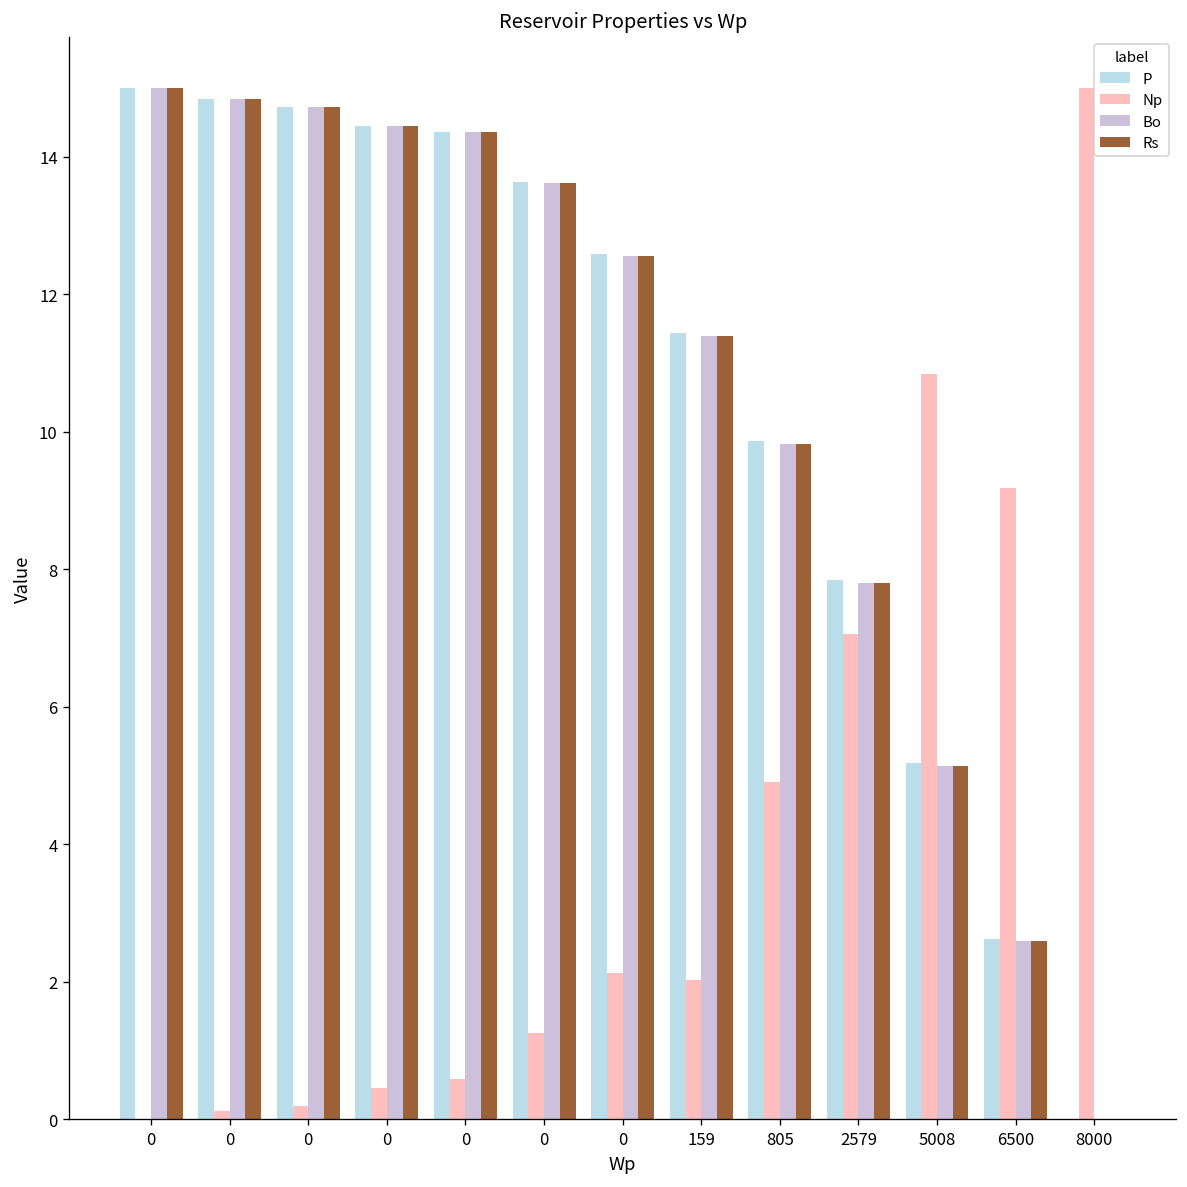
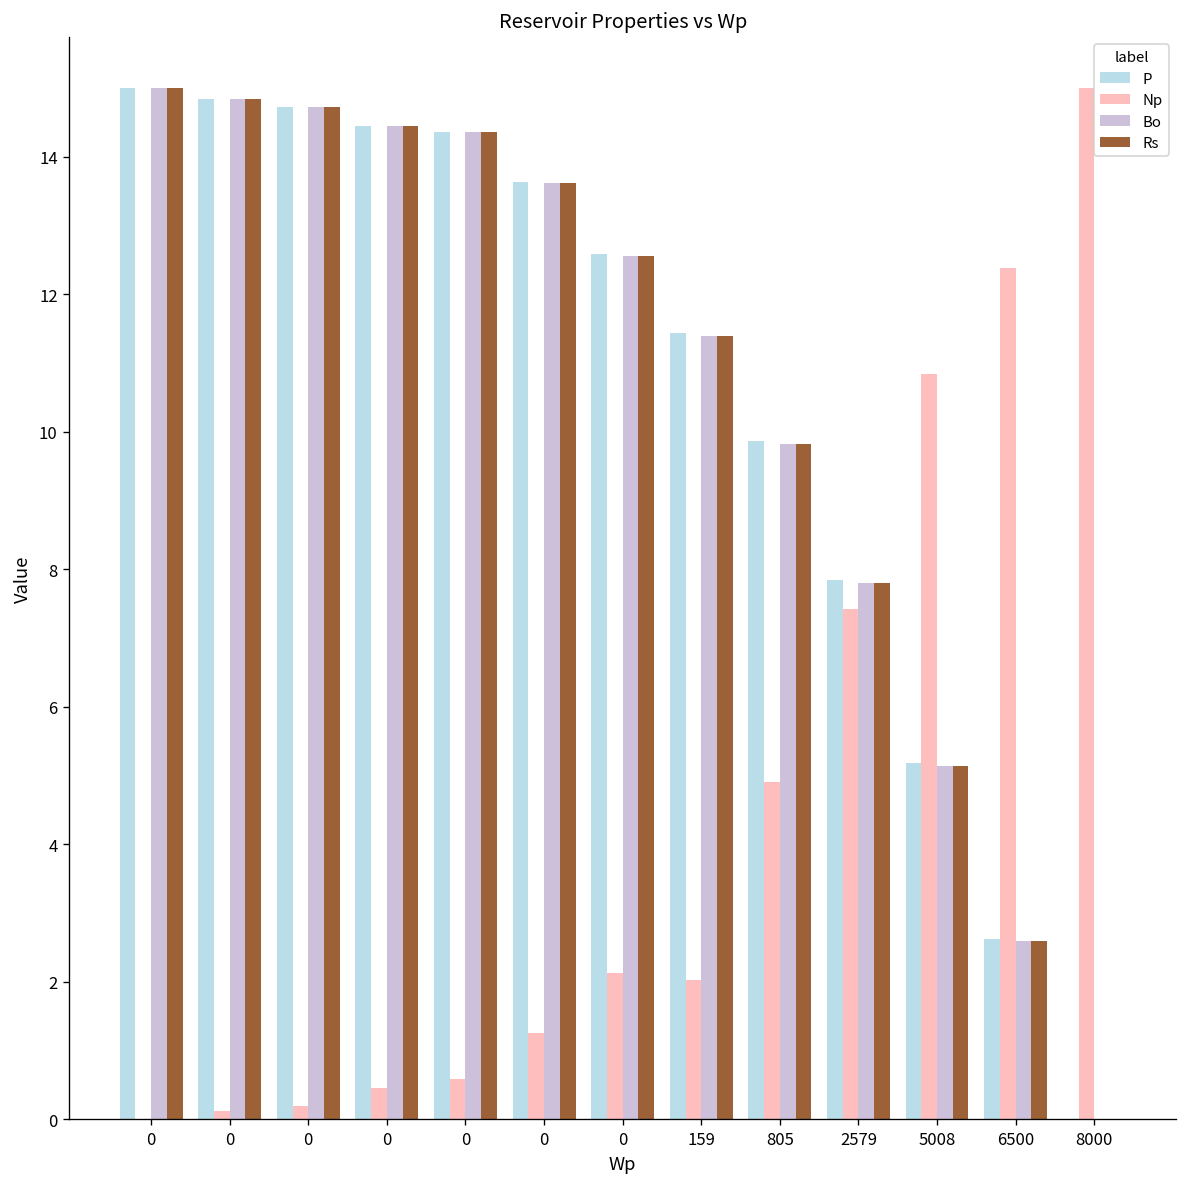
  {
    "Np": {
      "159": 2.0,
      "805": 4.9,
-     "2579": 7.1,
+     "2579": 7.4,
      "5008": 10.8,
-     "6500": 9.2,
+     "6500": 12.4,
      "8000": 15.0
    },
    "Rs": {
      "159": 11.4,
      "805": 9.8,
      "2579": 7.8,
      "5008": 5.1,
      "6500": 2.6,
      "8000": 0.0
    }
  }
